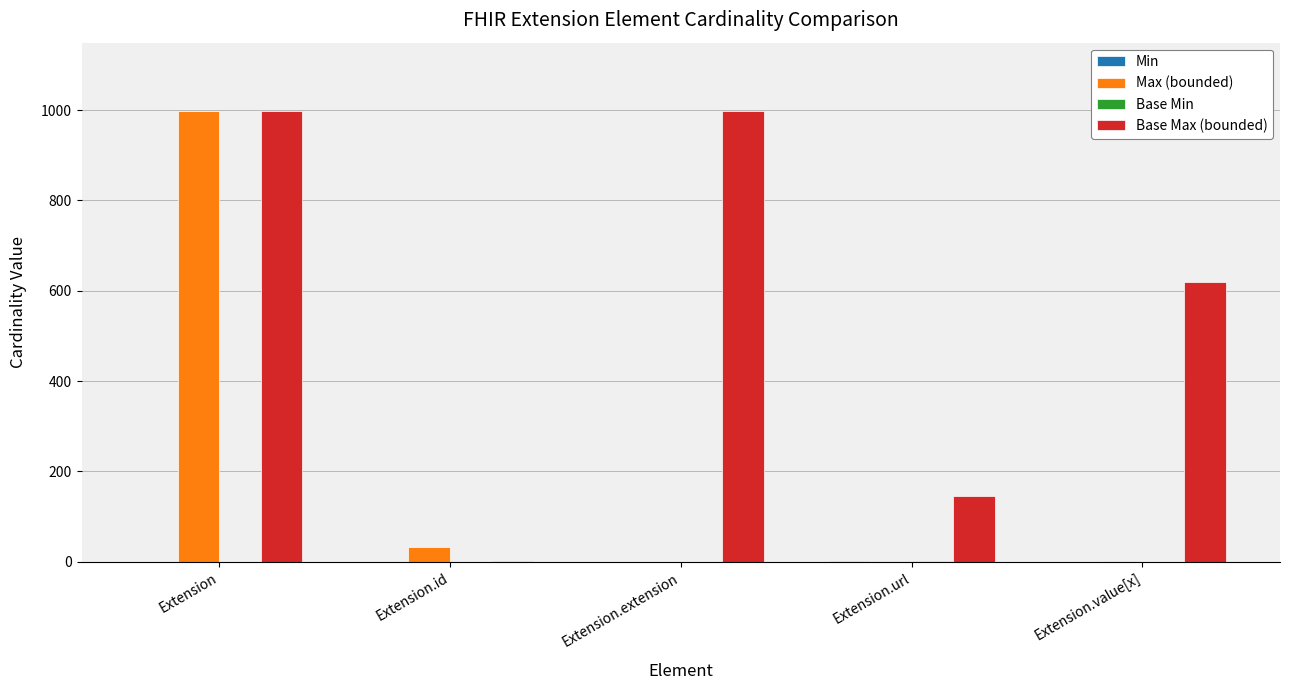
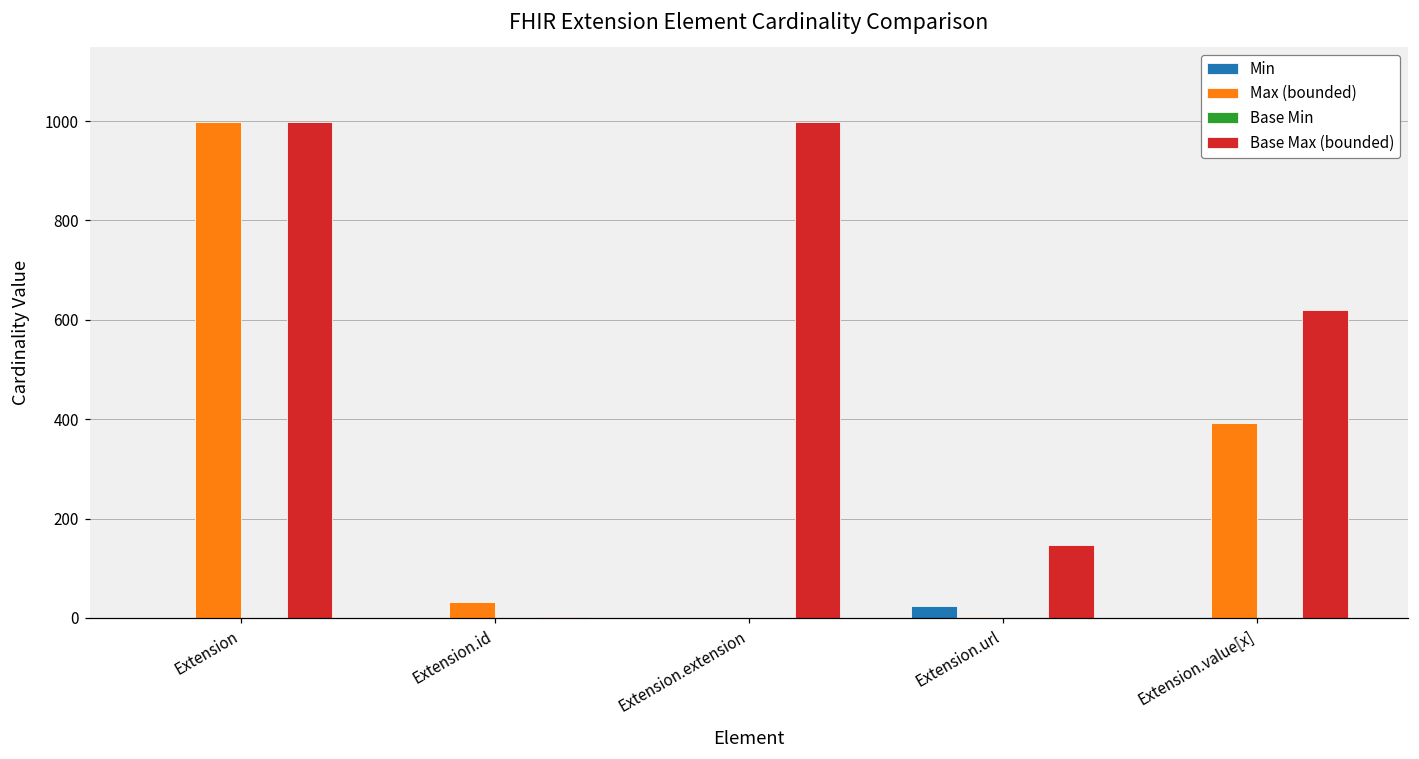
  {
    "Min": {
      "Extension": 0,
      "Extension.id": 0,
      "Extension.extension": 0,
-     "Extension.url": 0,
+     "Extension.url": 20,
      "Extension.value[x]": 0
    },
    "Max (bounded)": {
      "Extension": 1000,
      "Extension.id": 30,
      "Extension.extension": 0,
-     "Extension.value[x]": 0
+     "Extension.value[x]": 390
    },
    "Base Min": {
      "Extension": 0,
      "Extension.id": 0,
      "Extension.extension": 0,
      "Extension.value[x]": 0
    },
    "Base Max (bounded)": {
      "Extension": 1000,
      "Extension.extension": 1000,
      "Extension.url": 150,
      "Extension.value[x]": 620
    }
  }
